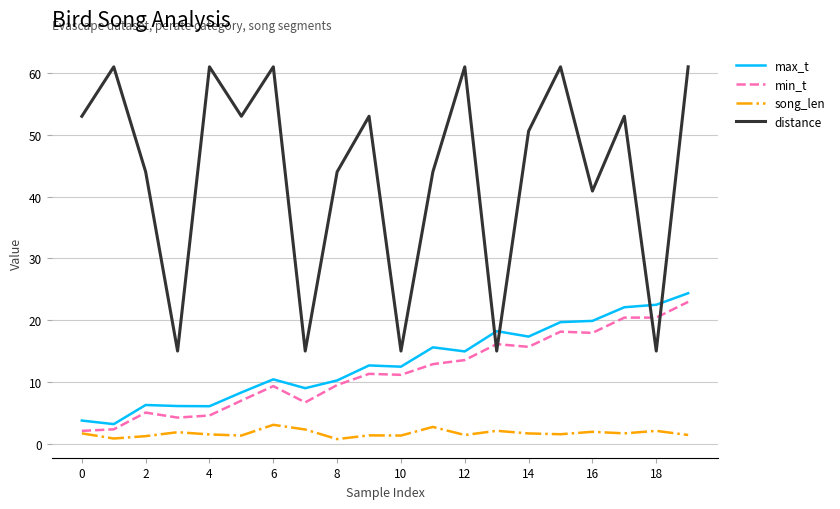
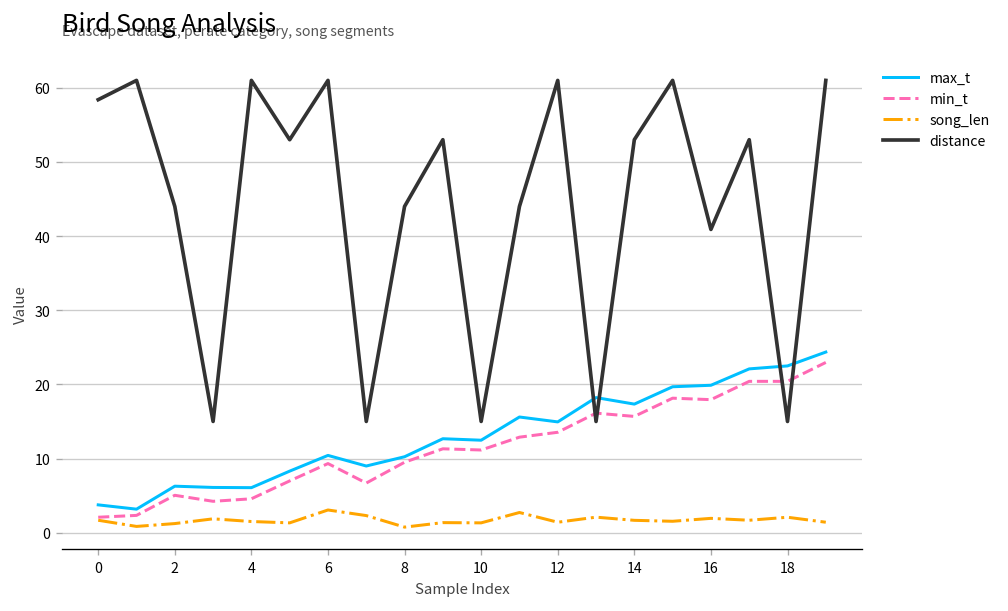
  {
    "max_t": {
      "0": 4,
      "2": 6,
      "4": 6,
      "6": 10,
      "8": 10,
      "10": 12,
      "12": 15,
      "14": 17,
      "16": 20,
      "18": 22
    },
    "min_t": {
      "2": 5,
      "4": 5,
      "6": 9,
      "8": 10,
      "10": 11,
      "12": 14,
      "14": 16,
      "16": 18,
      "18": 20
    },
    "song_len": {
      "2": 1,
      "4": 2,
      "6": 3,
      "8": 1,
      "10": 1,
      "12": 1,
      "14": 2,
      "16": 2,
      "18": 2
    },
    "distance": {
-     "0": 53,
+     "0": 58,
      "2": 44,
      "4": 61,
      "6": 61,
      "8": 44,
      "10": 15,
      "12": 61,
-     "14": 51,
+     "14": 53,
      "16": 41,
      "18": 15
    }
  }
